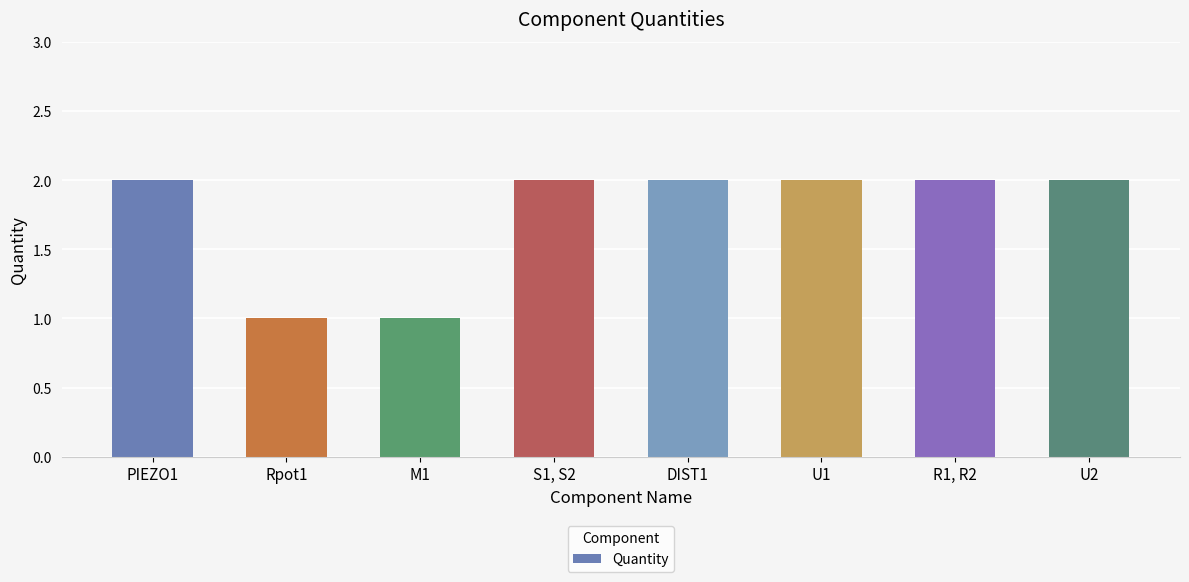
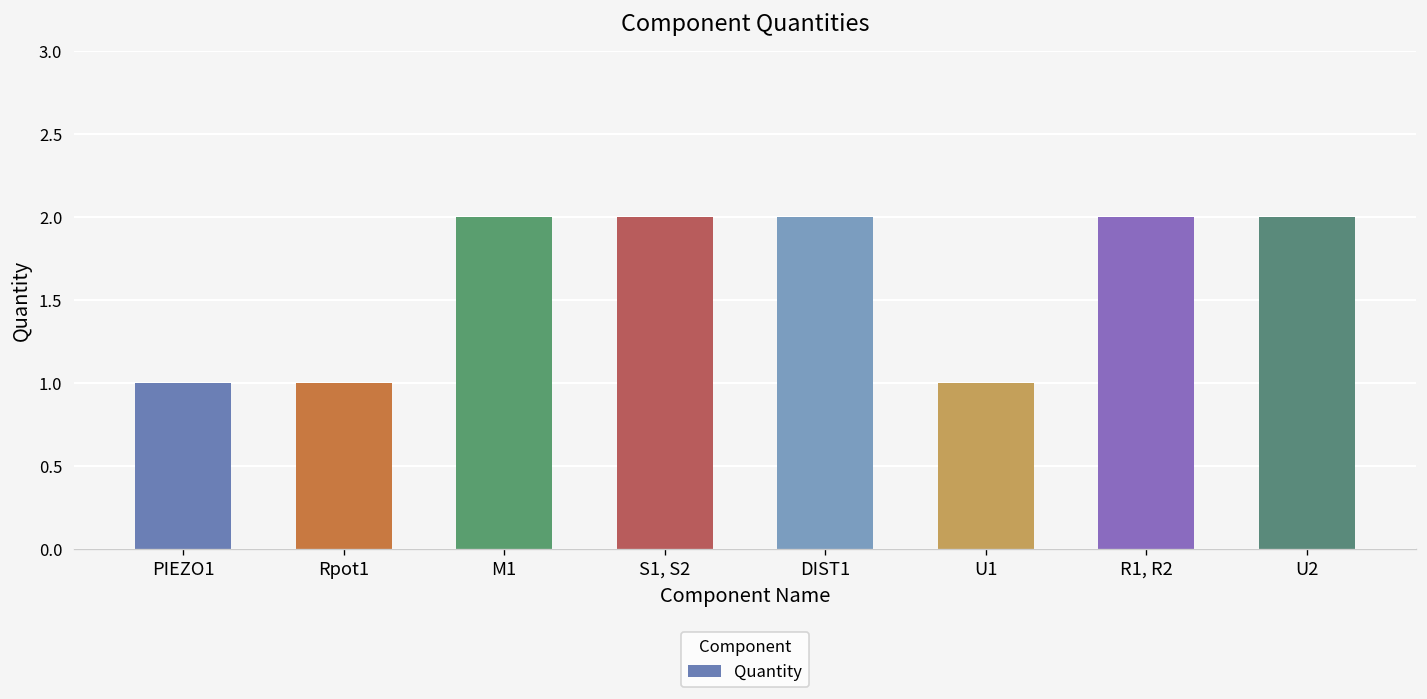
  {
-   "PIEZO1": 2,
+   "PIEZO1": 1,
    "Rpot1": 1,
-   "M1": 1,
+   "M1": 2,
    "S1, S2": 2,
    "DIST1": 2,
-   "U1": 2,
+   "U1": 1,
    "R1, R2": 2,
    "U2": 2
  }
